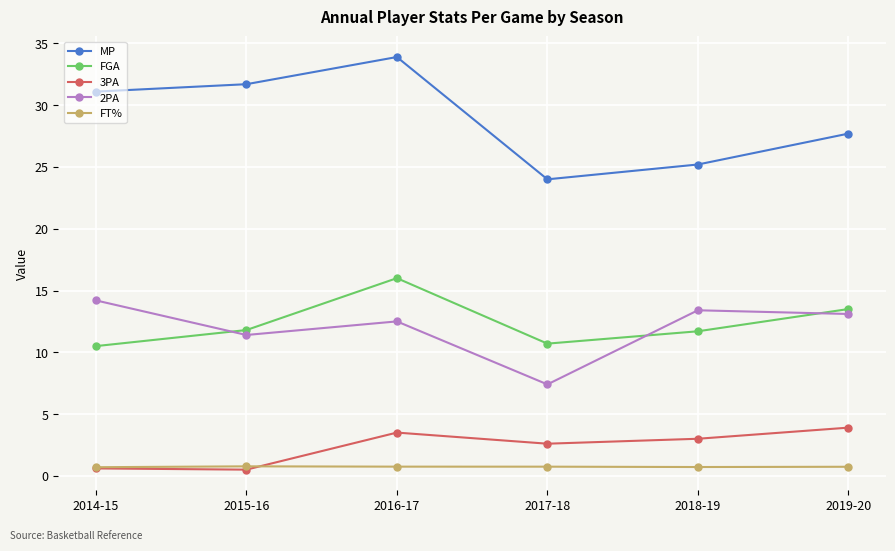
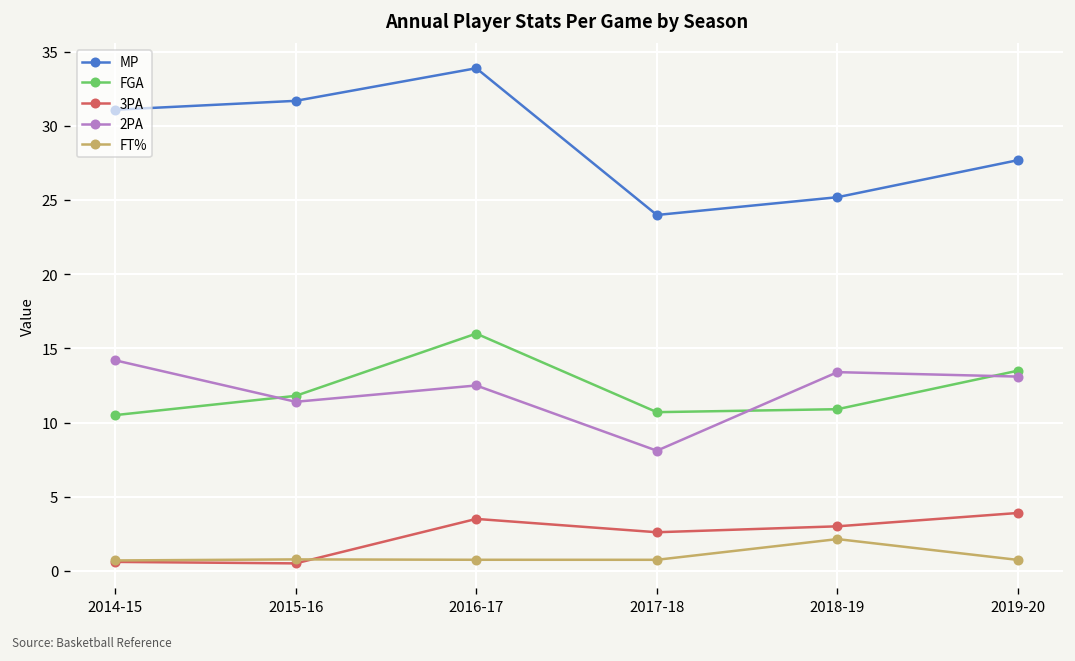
  {
    "MP": {
      "2015-16": 31.7,
      "2016-17": 33.9,
      "2017-18": 24.0,
      "2018-19": 25.2,
      "2019-20": 27.7
    },
    "FGA": {
      "2014-15": 10.5,
      "2015-16": 11.8,
      "2016-17": 16.0,
      "2017-18": 10.7,
-     "2018-19": 11.7,
+     "2018-19": 10.9,
      "2019-20": 13.5
    },
    "3PA": {
      "2015-16": 0.5,
      "2016-17": 3.5,
      "2017-18": 2.6,
      "2018-19": 3.0,
      "2019-20": 3.9
    },
    "2PA": {
      "2014-15": 14.2,
      "2015-16": 11.4,
      "2016-17": 12.5,
-     "2017-18": 7.4,
+     "2017-18": 8.1,
      "2018-19": 13.4,
      "2019-20": 13.1
    },
    "FT%": {
      "2015-16": 0.8,
      "2016-17": 0.7,
      "2017-18": 0.7,
-     "2018-19": 0.7,
+     "2018-19": 2.1,
      "2019-20": 0.7
    }
  }
